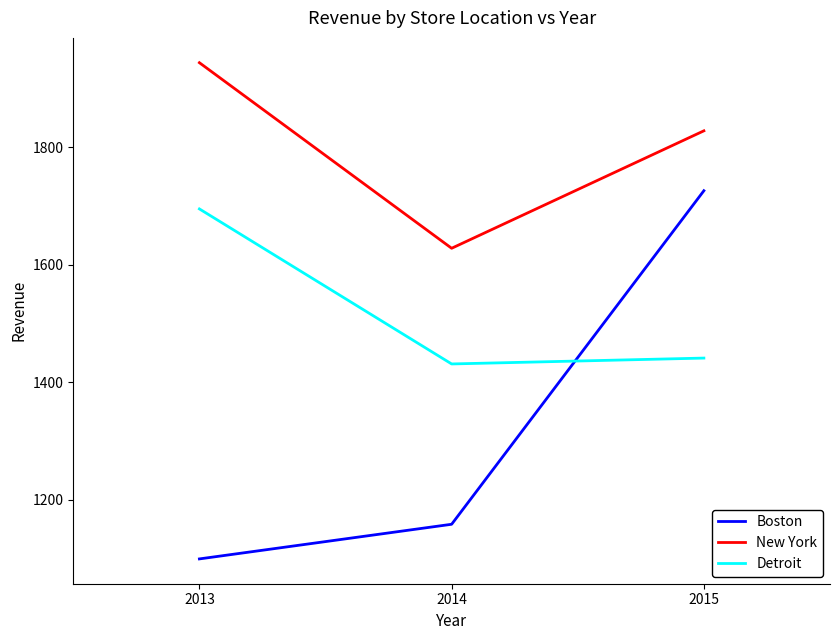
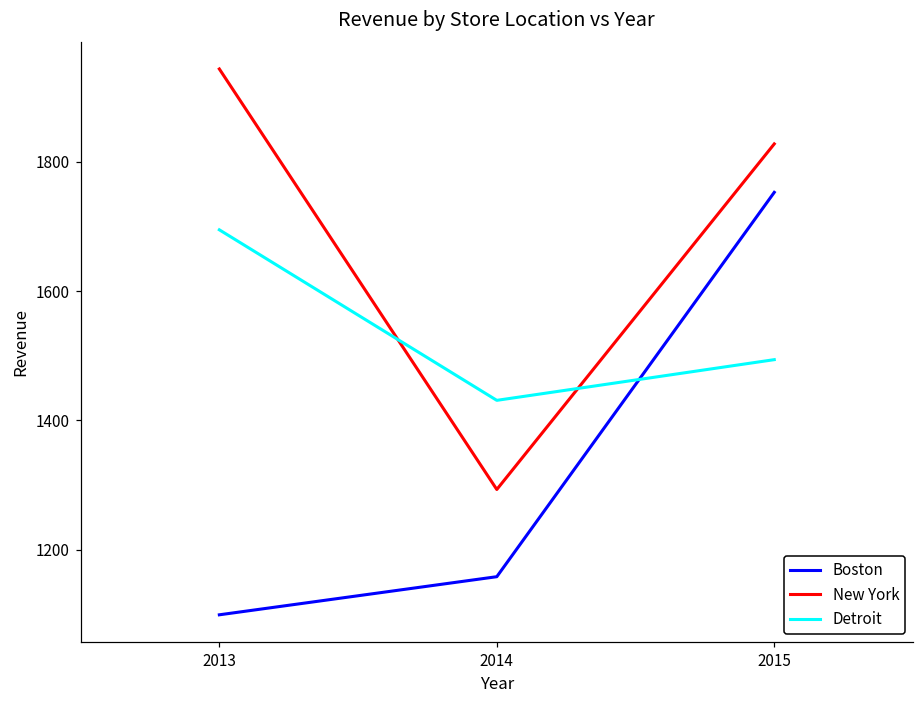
  {
    "Boston": {
      "2013": 1100,
      "2014": 1160,
-     "2015": 1730
+     "2015": 1750
    },
    "New York": {
      "2013": 1940,
-     "2014": 1630,
+     "2014": 1290,
      "2015": 1830
    },
    "Detroit": {
      "2013": 1700,
      "2014": 1430,
-     "2015": 1440
+     "2015": 1490
    }
  }
